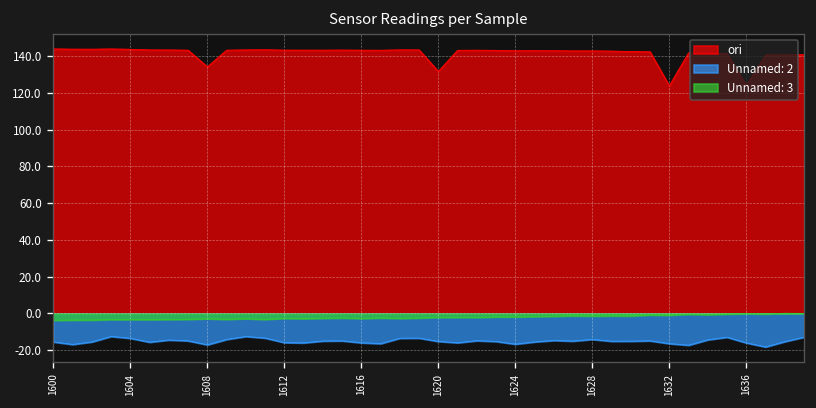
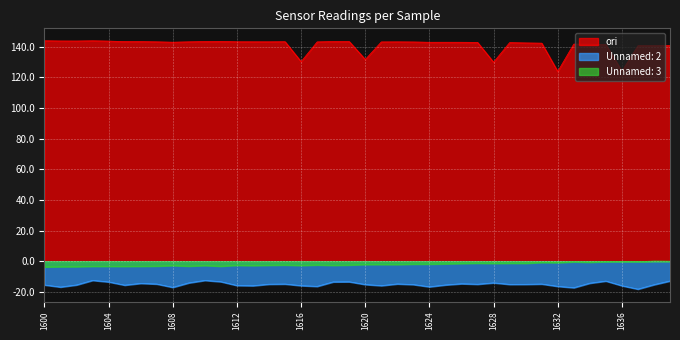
  {
    "ori": {
      "1600": 144,
      "1604": 144,
-     "1608": 134,
+     "1608": 143,
      "1612": 143,
-     "1616": 143,
+     "1616": 130,
      "1620": 132,
      "1624": 143,
-     "1628": 143,
+     "1628": 130,
      "1632": 124
    }
  }
